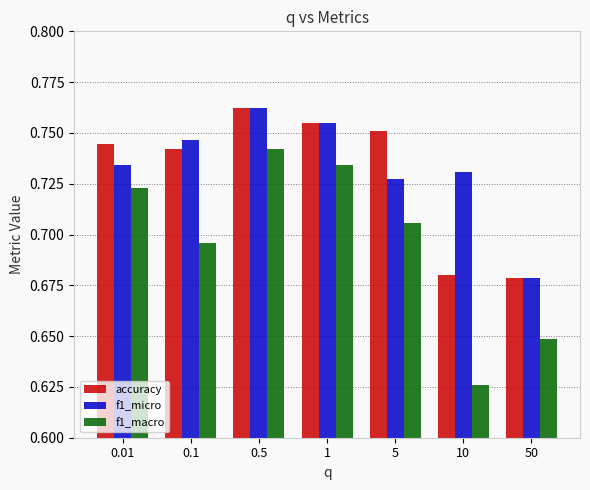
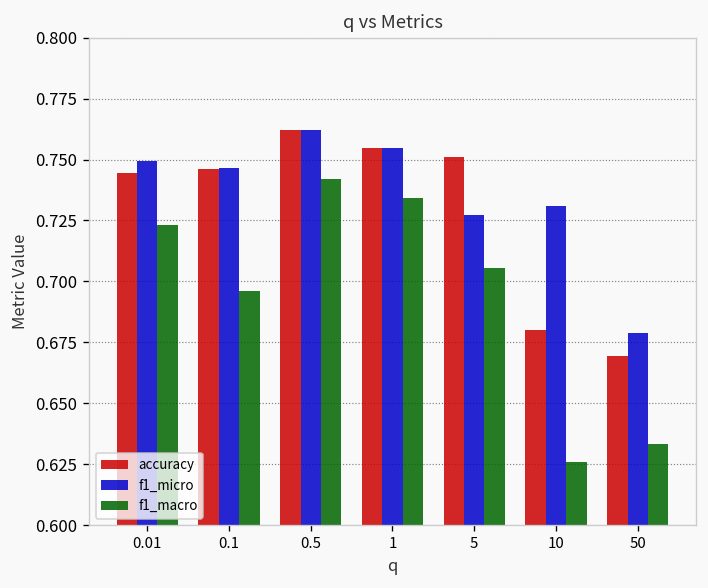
  {
    "accuracy": {
      "0.01": 0.745,
-     "0.1": 0.742,
+     "0.1": 0.746,
      "0.5": 0.762,
      "1": 0.755,
      "5": 0.751,
      "10": 0.680,
-     "50": 0.679
+     "50": 0.669
    },
    "f1_micro": {
-     "0.01": 0.734,
+     "0.01": 0.750,
      "0.1": 0.747,
      "0.5": 0.762,
      "1": 0.755,
      "5": 0.727,
      "10": 0.731,
      "50": 0.679
    },
    "f1_macro": {
      "0.01": 0.723,
      "0.1": 0.696,
      "0.5": 0.742,
      "1": 0.734,
      "5": 0.706,
      "10": 0.626,
-     "50": 0.649
+     "50": 0.634
    }
  }
